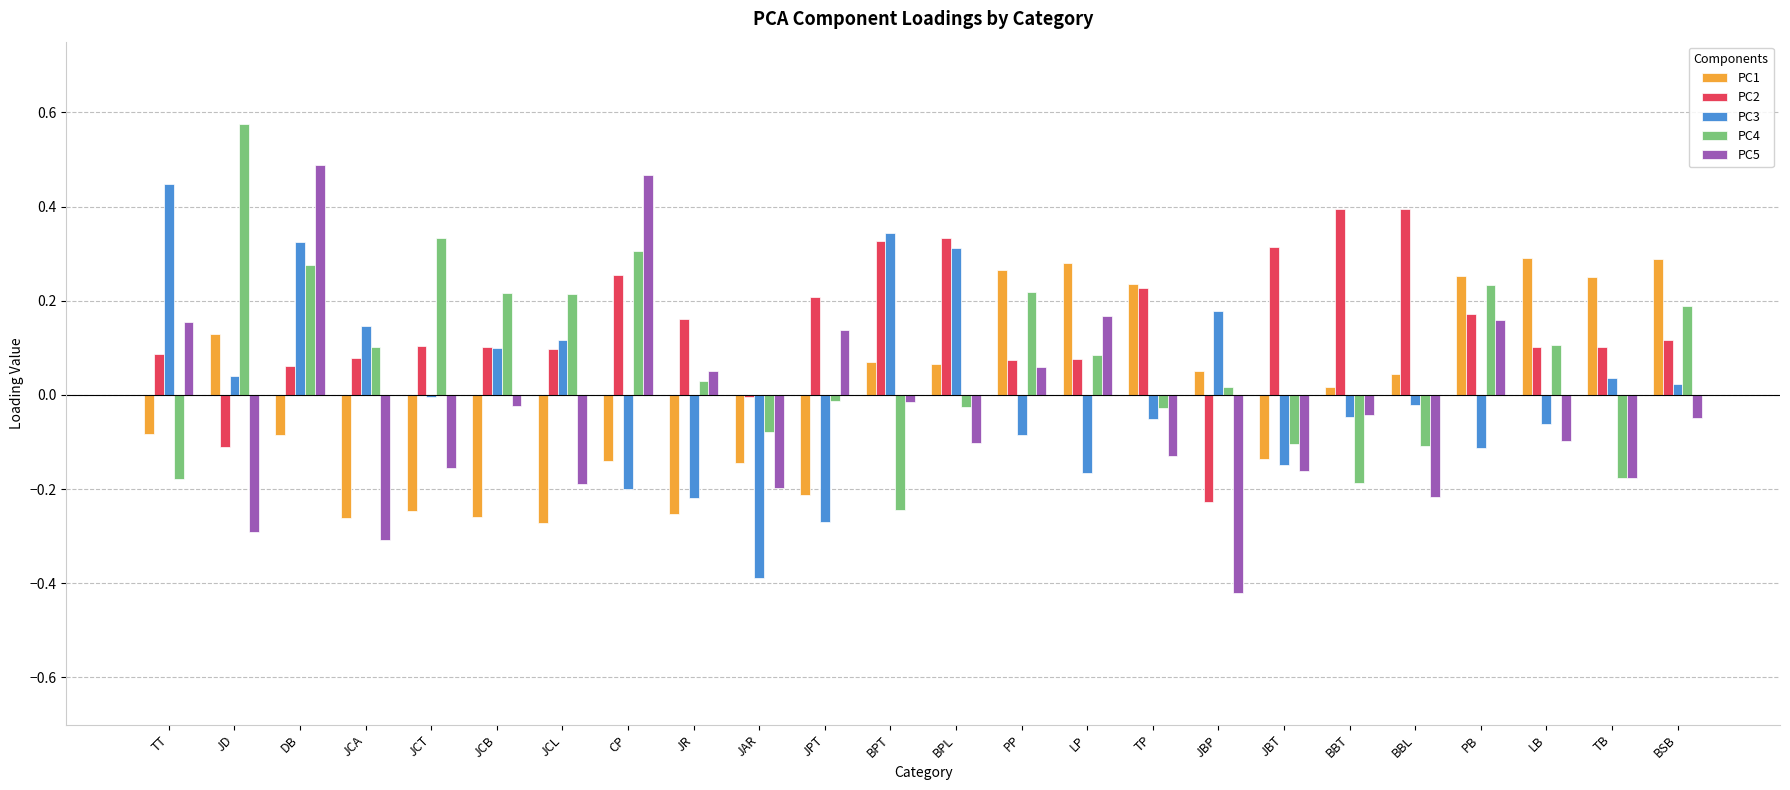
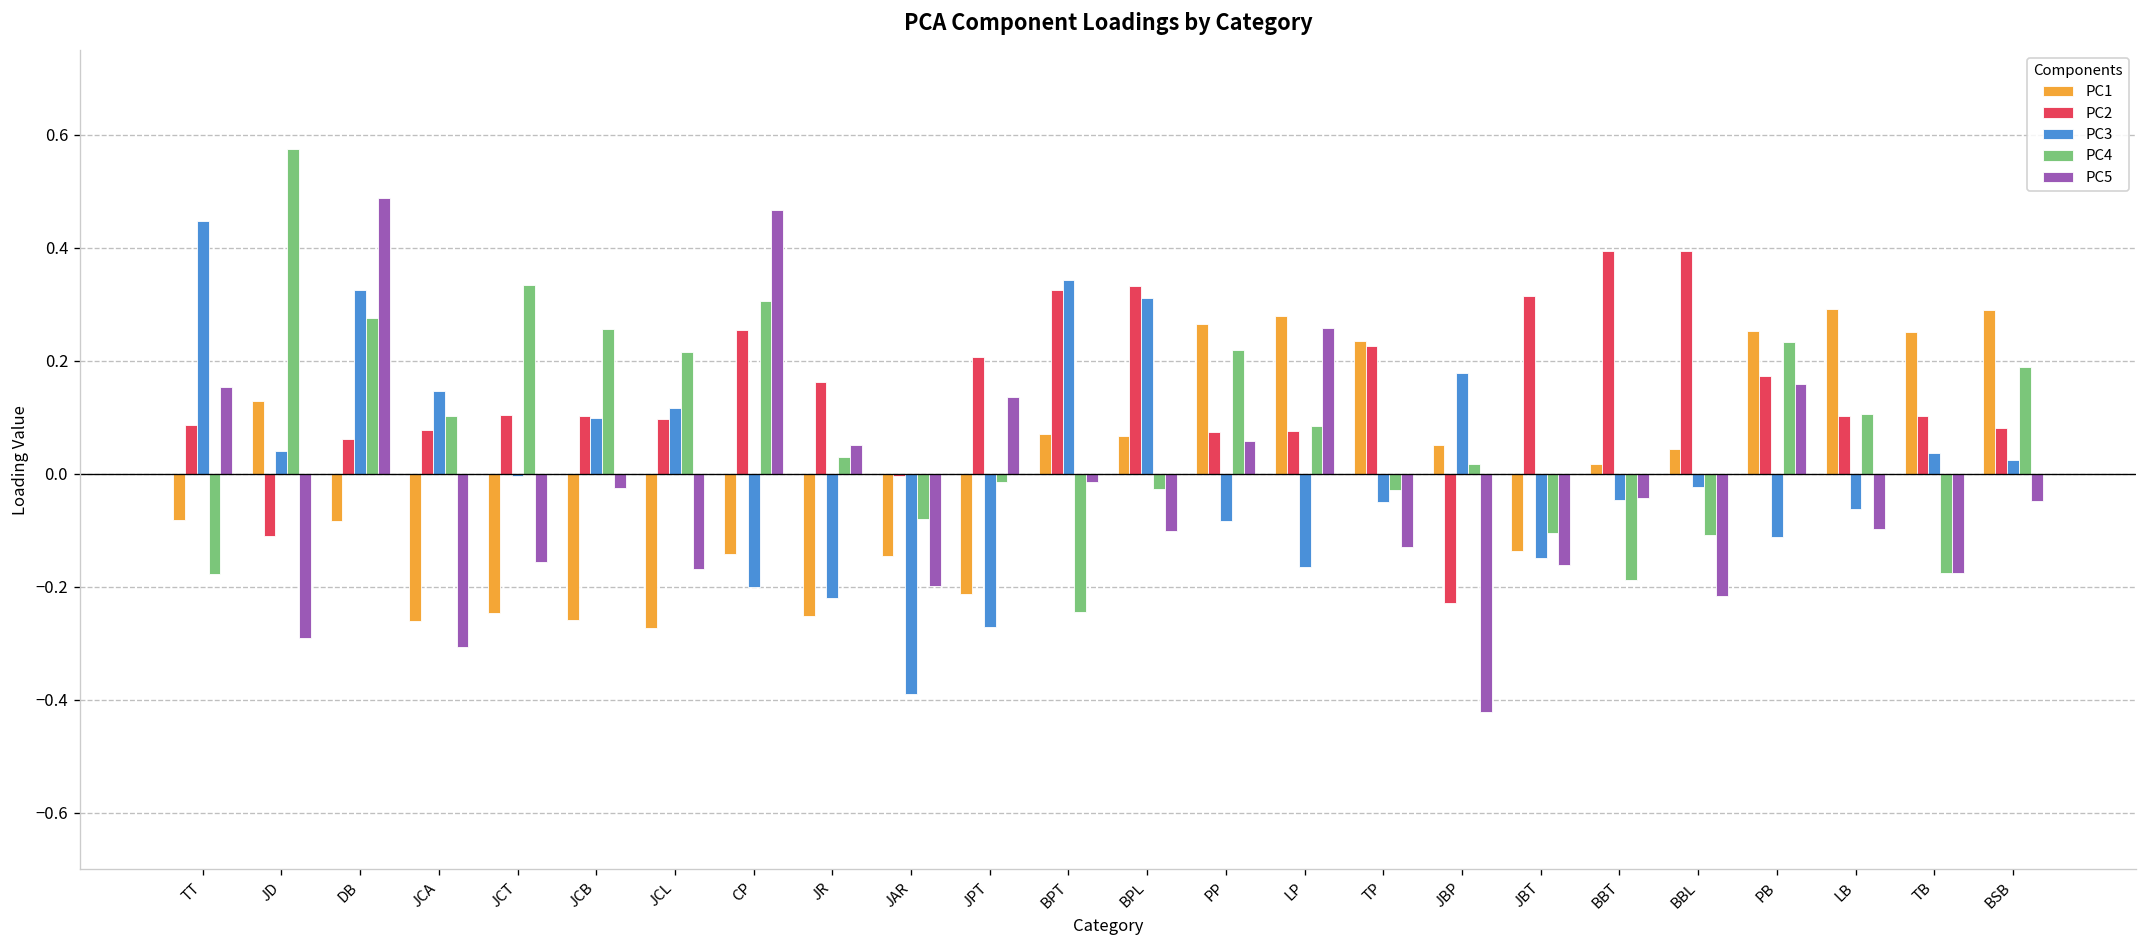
  {
    "PC1": {
      "TT": -0.08,
      "JD": 0.13,
      "DB": -0.08,
      "JCA": -0.26,
      "JCT": -0.25,
      "JCB": -0.26,
      "JCL": -0.27,
      "CP": -0.14,
      "JR": -0.25,
      "JAR": -0.15,
      "JPT": -0.21,
      "BPT": 0.07,
      "BPL": 0.07,
      "PP": 0.26,
      "LP": 0.28,
      "TP": 0.24,
      "JBP": 0.05,
      "JBT": -0.14,
      "BBT": 0.02,
      "BBL": 0.04,
      "PB": 0.25,
      "LB": 0.29,
      "TB": 0.25,
      "BSB": 0.29
    },
    "PC2": {
      "TT": 0.09,
      "JD": -0.11,
      "DB": 0.06,
      "JCA": 0.08,
      "JCT": 0.10,
      "JCB": 0.10,
      "JCL": 0.10,
      "CP": 0.26,
      "JR": 0.16,
      "JPT": 0.21,
      "BPT": 0.33,
      "BPL": 0.33,
      "PP": 0.07,
      "LP": 0.08,
      "TP": 0.23,
      "JBP": -0.23,
      "JBT": 0.31,
      "BBT": 0.39,
      "BBL": 0.39,
      "PB": 0.17,
      "LB": 0.10,
      "TB": 0.10,
-     "BSB": 0.12
+     "BSB": 0.08
    },
    "PC3": {
      "TT": 0.45,
      "JD": 0.04,
      "DB": 0.32,
      "JCA": 0.15,
      "JCB": 0.10,
      "JCL": 0.12,
      "CP": -0.20,
      "JR": -0.22,
      "JAR": -0.39,
      "JPT": -0.27,
      "BPT": 0.34,
      "BPL": 0.31,
      "PP": -0.08,
      "LP": -0.17,
      "TP": -0.05,
      "JBP": 0.18,
      "JBT": -0.15,
      "BBT": -0.05,
      "BBL": -0.02,
      "PB": -0.11,
      "LB": -0.06,
      "TB": 0.04,
      "BSB": 0.02
    },
    "PC4": {
      "TT": -0.18,
      "JD": 0.57,
      "DB": 0.28,
      "JCA": 0.10,
      "JCT": 0.33,
-     "JCB": 0.22,
+     "JCB": 0.26,
      "JCL": 0.21,
      "CP": 0.31,
      "JR": 0.03,
      "JAR": -0.08,
      "JPT": -0.01,
      "BPT": -0.24,
      "BPL": -0.03,
      "PP": 0.22,
      "LP": 0.08,
      "TP": -0.03,
      "JBP": 0.02,
      "JBT": -0.10,
      "BBT": -0.19,
      "BBL": -0.11,
      "PB": 0.23,
      "LB": 0.11,
      "TB": -0.18,
      "BSB": 0.19
    },
    "PC5": {
      "TT": 0.15,
      "JD": -0.29,
      "DB": 0.49,
      "JCA": -0.31,
      "JCT": -0.16,
      "JCB": -0.02,
-     "JCL": -0.19,
+     "JCL": -0.17,
      "CP": 0.47,
      "JR": 0.05,
      "JAR": -0.20,
      "JPT": 0.14,
      "BPT": -0.01,
      "BPL": -0.10,
      "PP": 0.06,
-     "LP": 0.17,
+     "LP": 0.26,
      "TP": -0.13,
      "JBP": -0.42,
      "JBT": -0.16,
      "BBT": -0.04,
      "BBL": -0.22,
      "PB": 0.16,
      "LB": -0.10,
      "TB": -0.18,
      "BSB": -0.05
    }
  }
